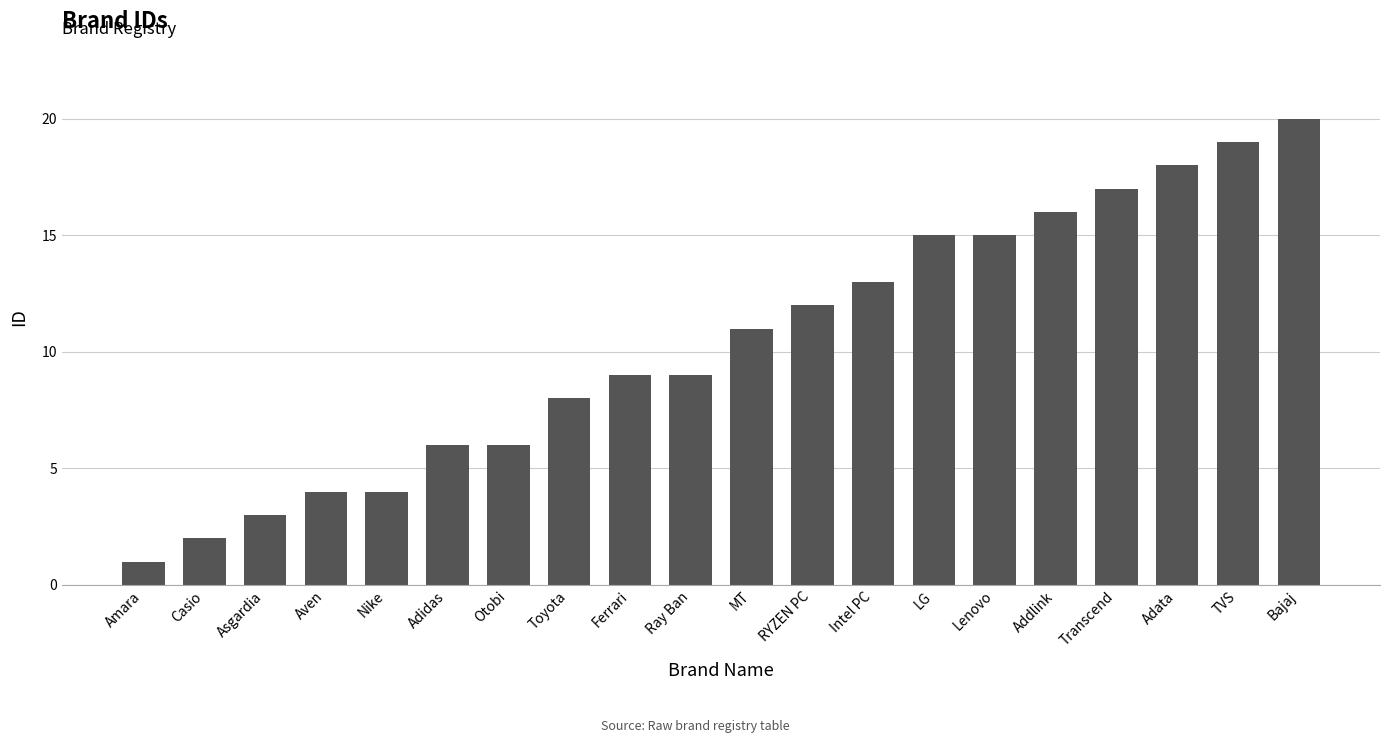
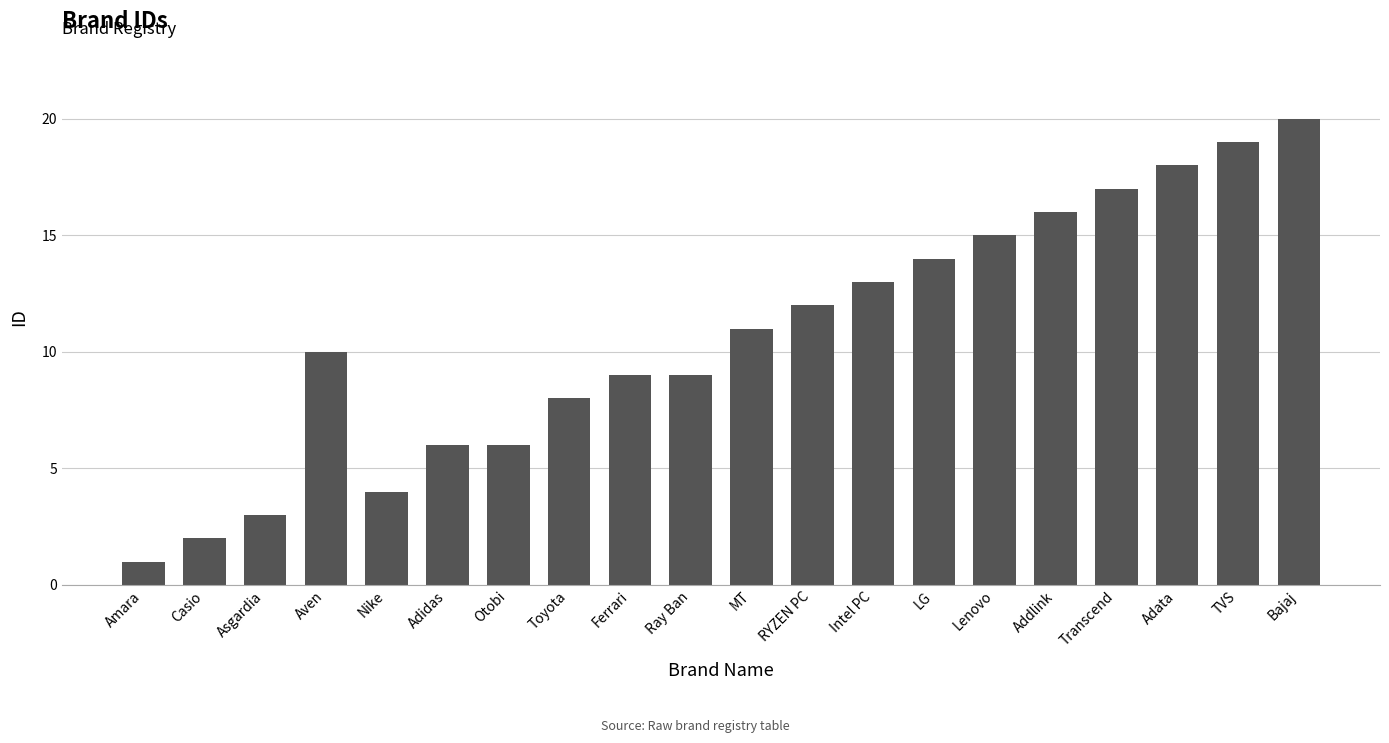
  {
    "Amara": 1,
    "Casio": 2,
    "Asgardia": 3,
-   "Aven": 4,
+   "Aven": 10,
    "Nike": 4,
    "Adidas": 6,
    "Otobi": 6,
    "Toyota": 8,
    "Ferrari": 9,
    "Ray Ban": 9,
    "MT": 11,
    "RYZEN PC": 12,
    "Intel PC": 13,
-   "LG": 15,
+   "LG": 14,
    "Lenovo": 15,
    "Addlink": 16,
    "Transcend": 17,
    "Adata": 18,
    "TVS": 19,
    "Bajaj": 20
  }
